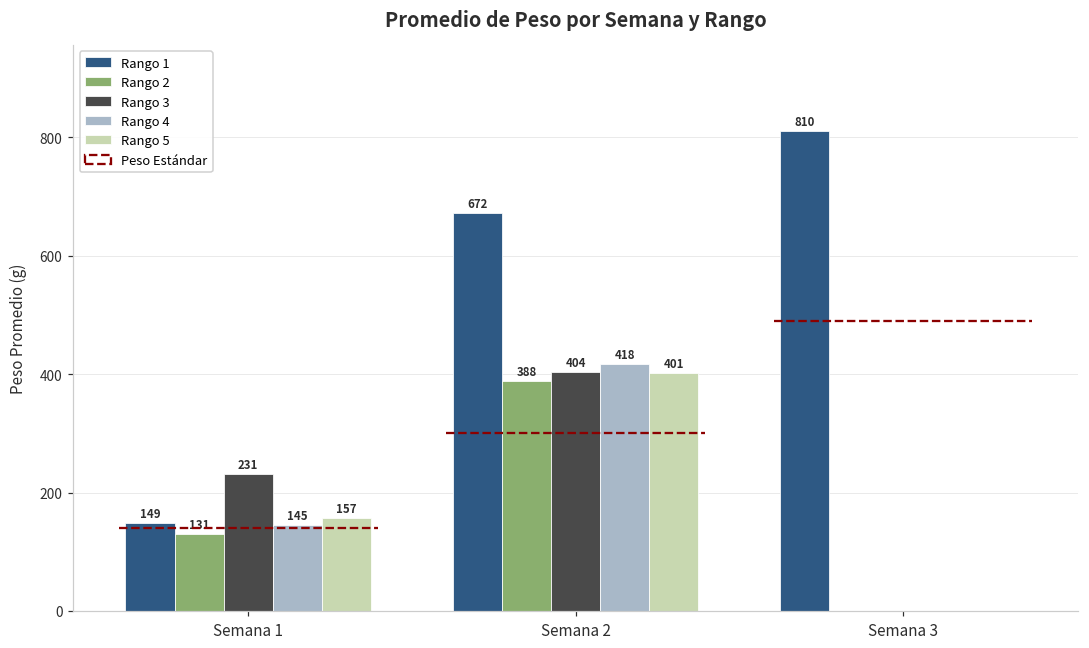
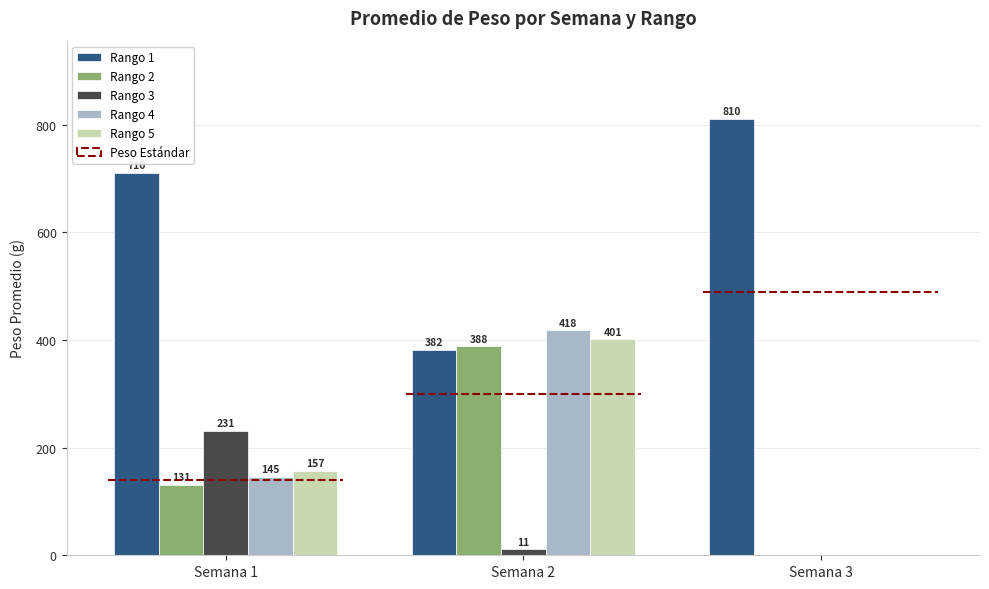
  {
    "Rango 1": {
-     "Semana 1": 150,
-     "Semana 2": 672,
+     "Semana 1": 710,
+     "Semana 2": 382,
      "Semana 3": 810
    },
    "Rango 2": {
      "Semana 1": 131,
      "Semana 2": 388
    },
    "Rango 3": {
      "Semana 1": 231,
-     "Semana 2": 404
+     "Semana 2": 11
    }
  }
